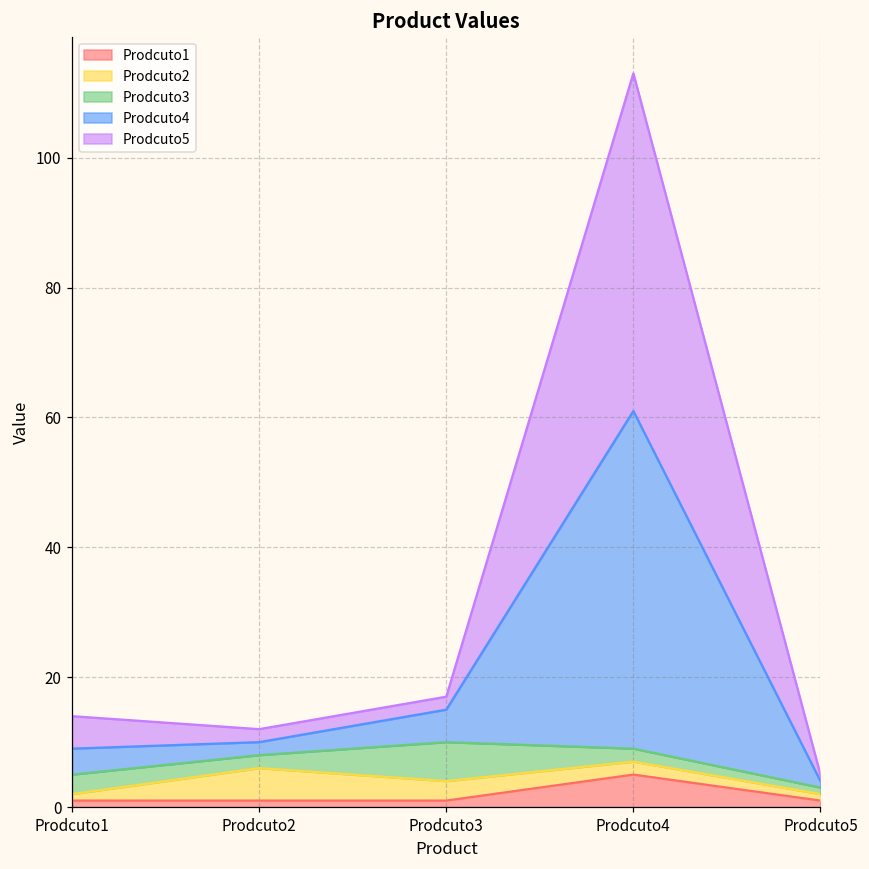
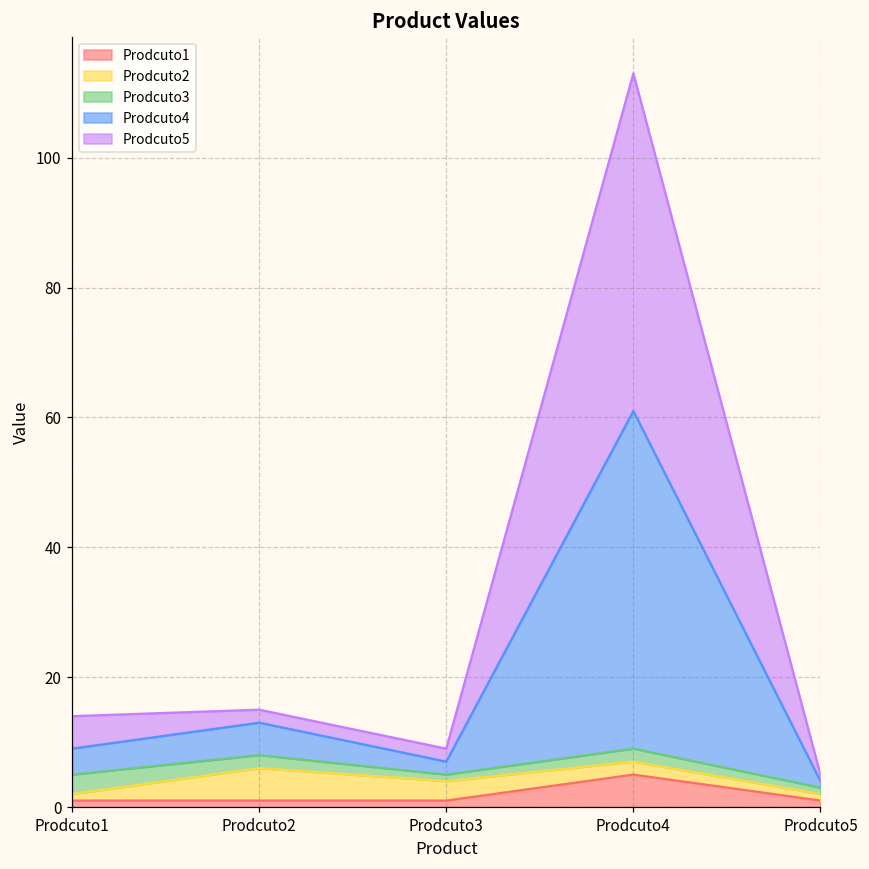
  {
    "Prodcuto1": {
      "Prodcuto1": 1,
      "Prodcuto2": 1,
      "Prodcuto3": 1,
      "Prodcuto4": 5,
      "Prodcuto5": 1
    },
    "Prodcuto2": {
      "Prodcuto1": 1,
      "Prodcuto2": 5,
      "Prodcuto3": 3,
      "Prodcuto4": 2,
      "Prodcuto5": 1
    },
    "Prodcuto3": {
      "Prodcuto1": 3,
      "Prodcuto2": 2,
-     "Prodcuto3": 6,
+     "Prodcuto3": 1,
      "Prodcuto4": 2,
      "Prodcuto5": 1
    },
    "Prodcuto4": {
      "Prodcuto1": 4,
-     "Prodcuto2": 2,
-     "Prodcuto3": 5,
+     "Prodcuto2": 5,
+     "Prodcuto3": 2,
      "Prodcuto4": 52,
      "Prodcuto5": 1
    },
    "Prodcuto5": {
      "Prodcuto1": 5,
      "Prodcuto2": 2,
      "Prodcuto3": 2,
      "Prodcuto4": 52,
      "Prodcuto5": 1
    }
  }
